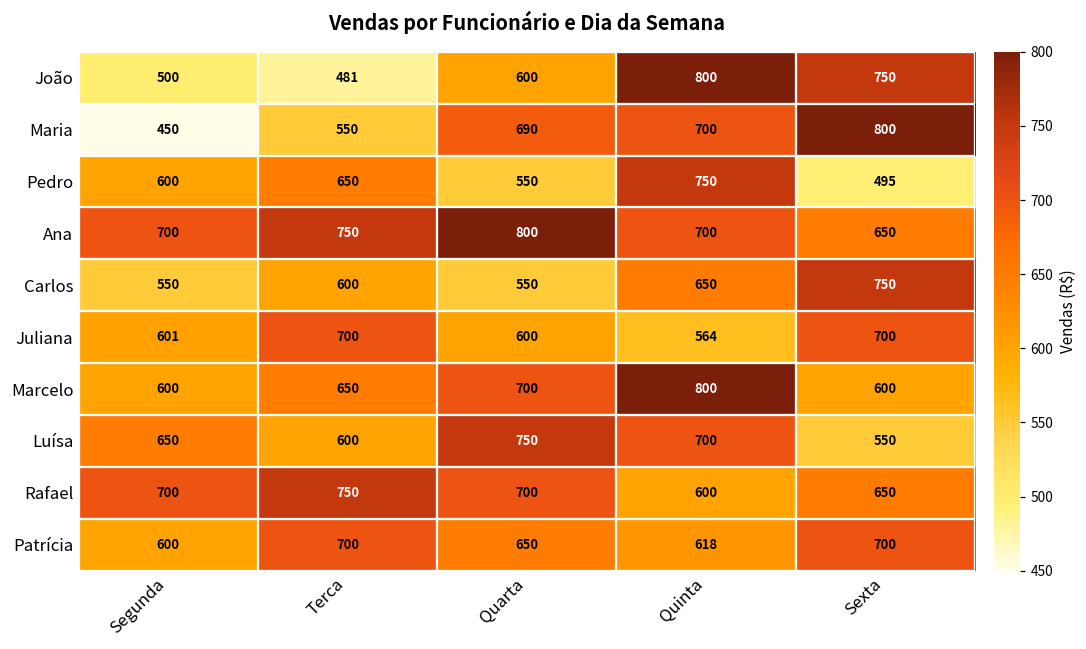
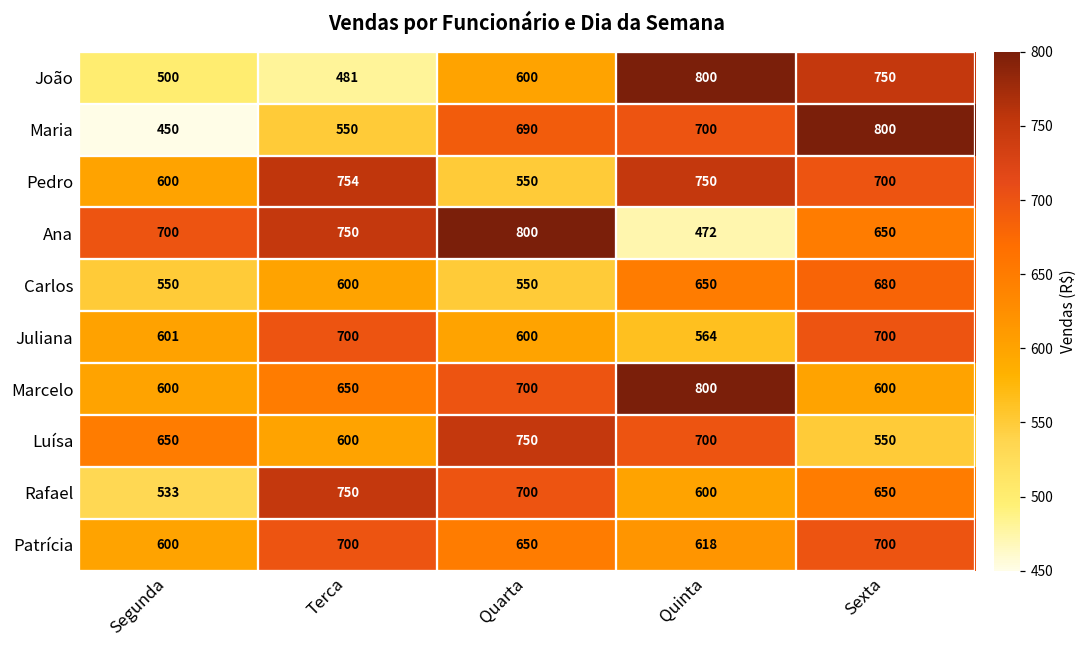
  {
    "João": {
      "Segunda": 500,
      "Terca": 481,
      "Quarta": 600,
      "Quinta": 800,
      "Sexta": 750
    },
    "Maria": {
      "Segunda": 450,
      "Terca": 550,
      "Quarta": 690,
      "Quinta": 700,
      "Sexta": 800
    },
    "Pedro": {
      "Segunda": 600,
-     "Terca": 650,
+     "Terca": 754,
      "Quarta": 550,
      "Quinta": 750,
-     "Sexta": 495
+     "Sexta": 700
    },
    "Ana": {
      "Segunda": 700,
      "Terca": 750,
      "Quarta": 800,
-     "Quinta": 700,
+     "Quinta": 472,
      "Sexta": 650
    },
    "Carlos": {
      "Segunda": 550,
      "Terca": 600,
      "Quarta": 550,
      "Quinta": 650,
-     "Sexta": 750
+     "Sexta": 680
    },
    "Juliana": {
      "Segunda": 601,
      "Terca": 700,
      "Quarta": 600,
      "Quinta": 564,
      "Sexta": 700
    },
    "Marcelo": {
      "Segunda": 600,
      "Terca": 650,
      "Quarta": 700,
      "Quinta": 800,
      "Sexta": 600
    },
    "Luísa": {
      "Segunda": 650,
      "Terca": 600,
      "Quarta": 750,
      "Quinta": 700,
      "Sexta": 550
    },
    "Rafael": {
-     "Segunda": 700,
+     "Segunda": 533,
      "Terca": 750,
      "Quarta": 700,
      "Quinta": 600,
      "Sexta": 650
    },
    "Patrícia": {
      "Segunda": 600,
      "Terca": 700,
      "Quarta": 650,
      "Quinta": 618,
      "Sexta": 700
    }
  }
